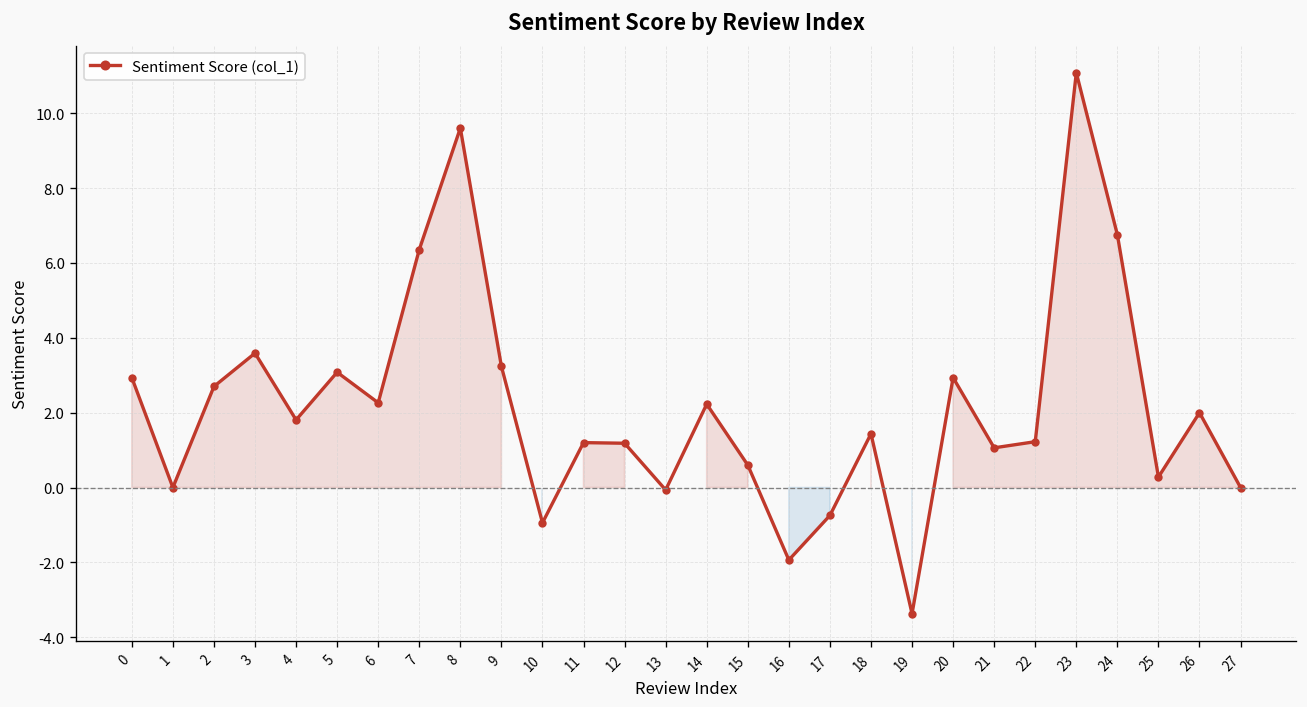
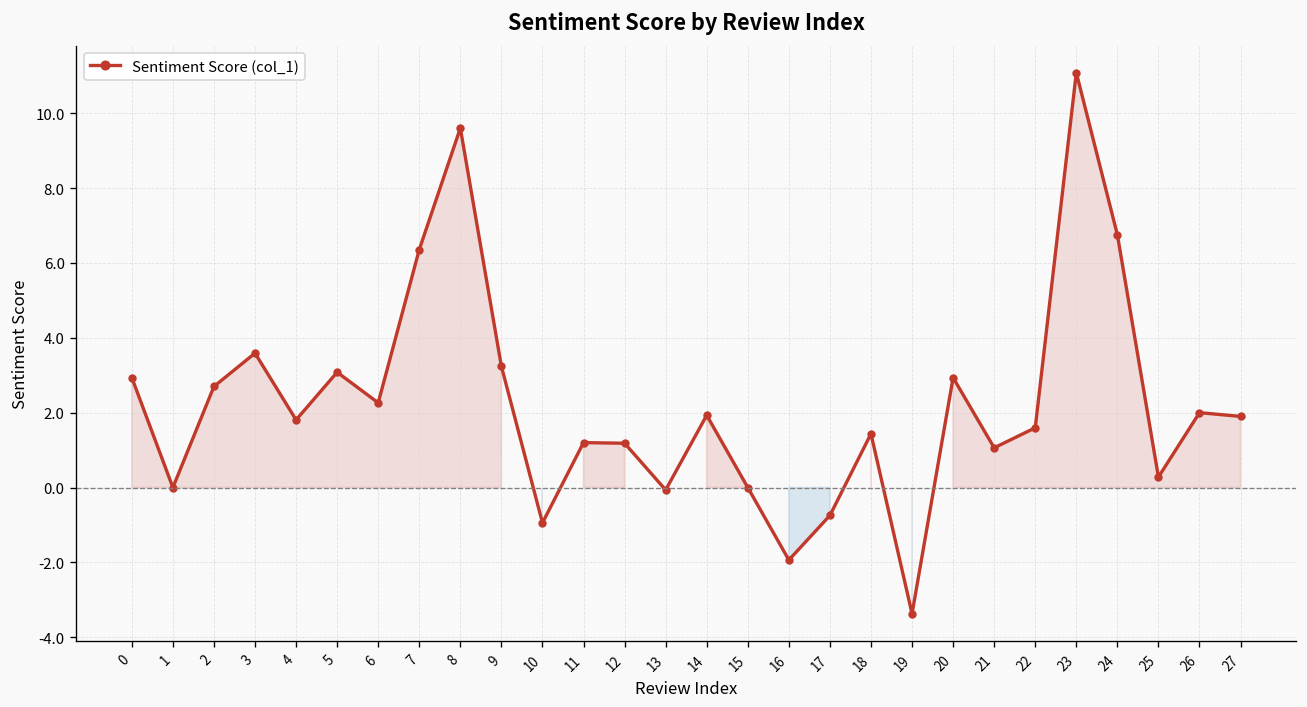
  {
    "0": 2.9,
    "1": 0.0,
    "2": 2.7,
    "3": 3.6,
    "4": 1.8,
    "5": 3.1,
    "6": 2.3,
    "7": 6.4,
    "8": 9.6,
    "9": 3.2,
    "10": -0.9,
    "11": 1.2,
    "12": 1.2,
    "13": -0.1,
-   "14": 2.2,
-   "15": 0.6,
+   "14": 1.9,
+   "15": 0.0,
    "16": -1.9,
    "17": -0.7,
    "18": 1.4,
    "19": -3.4,
    "20": 2.9,
    "21": 1.1,
-   "22": 1.2,
+   "22": 1.6,
    "23": 11.1,
    "24": 6.8,
    "25": 0.3,
    "26": 2.0,
-   "27": 0.0
+   "27": 1.9
  }
